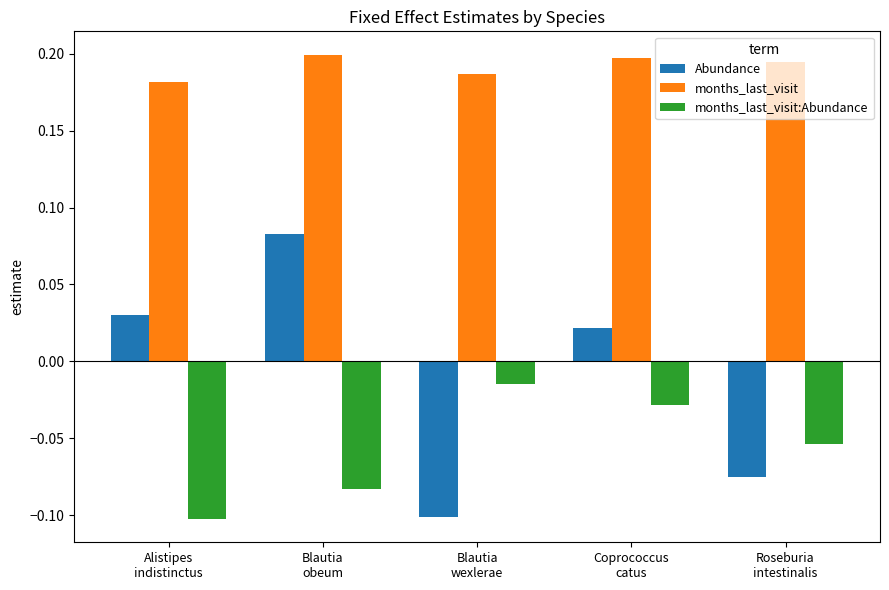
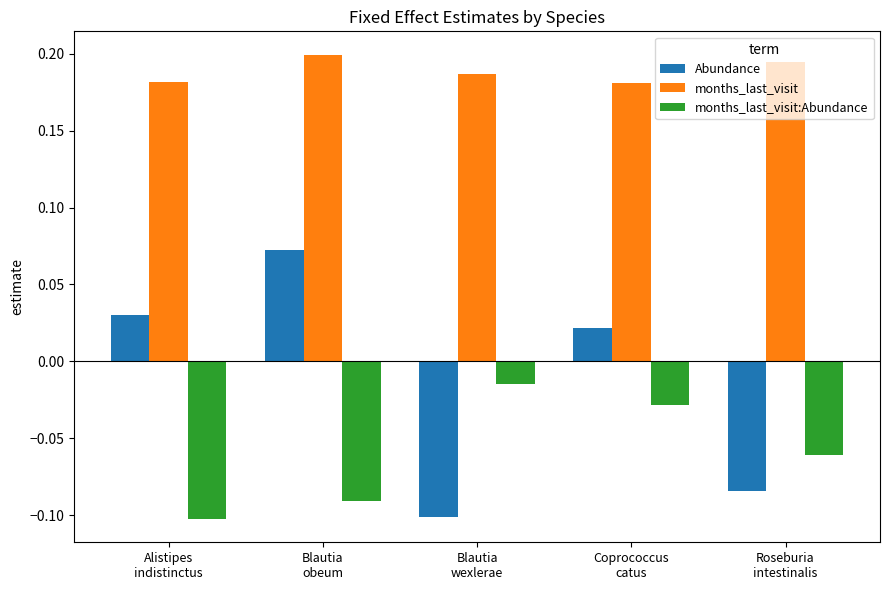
  {
    "Abundance": {
      "Alistipes indistinctus": 0.030,
-     "Blautia obeum": 0.083,
+     "Blautia obeum": 0.072,
      "Blautia wexlerae": -0.101,
      "Coprococcus catus": 0.022,
-     "Roseburia intestinalis": -0.075
+     "Roseburia intestinalis": -0.084
    },
    "months_last_visit": {
      "Alistipes indistinctus": 0.182,
      "Blautia obeum": 0.200,
      "Blautia wexlerae": 0.187,
-     "Coprococcus catus": 0.197
+     "Coprococcus catus": 0.181
    },
    "months_last_visit:Abundance": {
      "Alistipes indistinctus": -0.103,
-     "Blautia obeum": -0.083,
+     "Blautia obeum": -0.091,
      "Blautia wexlerae": -0.015,
      "Coprococcus catus": -0.028,
-     "Roseburia intestinalis": -0.054
+     "Roseburia intestinalis": -0.061
    }
  }
